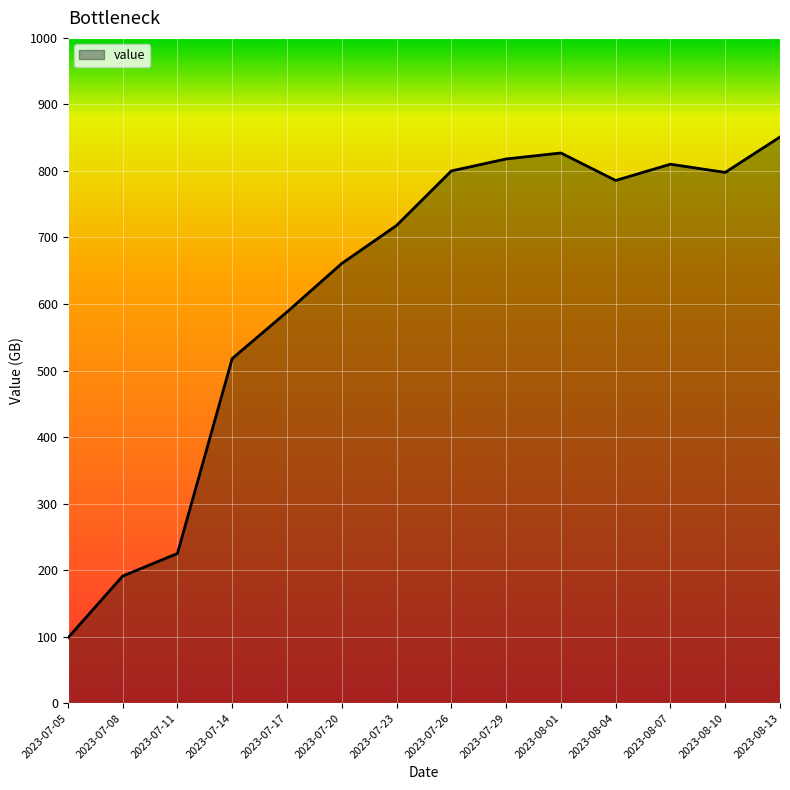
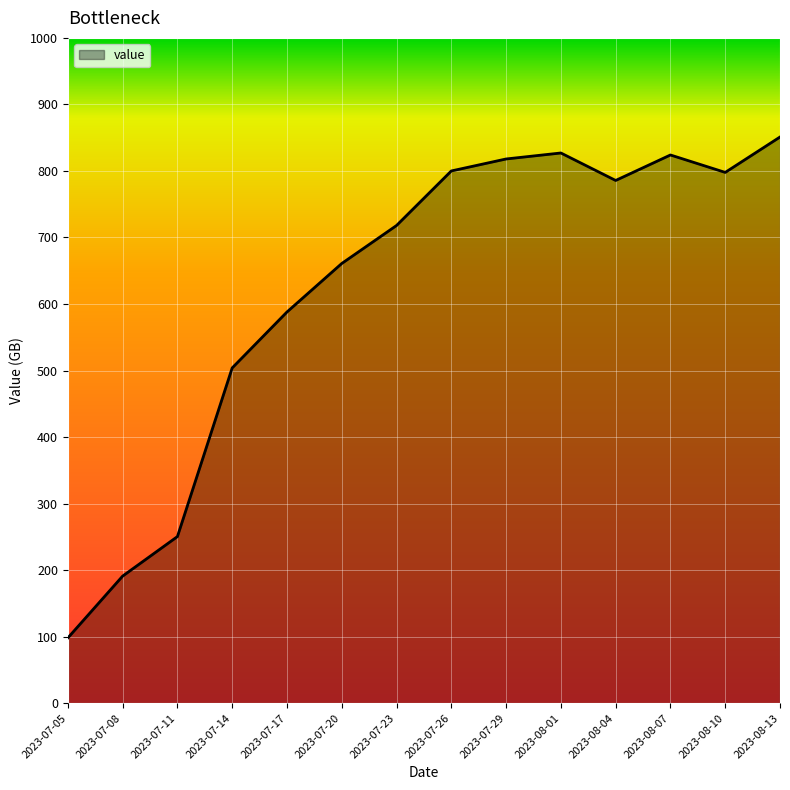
  {
    "2023-07-05": 100,
    "2023-07-08": 190,
-   "2023-07-11": 230,
-   "2023-07-14": 520,
+   "2023-07-11": 250,
+   "2023-07-14": 500,
    "2023-07-17": 590,
    "2023-07-20": 660,
    "2023-07-23": 720,
    "2023-07-26": 800,
    "2023-07-29": 820,
    "2023-08-01": 830,
    "2023-08-04": 790,
-   "2023-08-07": 810,
+   "2023-08-07": 820,
    "2023-08-10": 800,
    "2023-08-13": 850
  }
